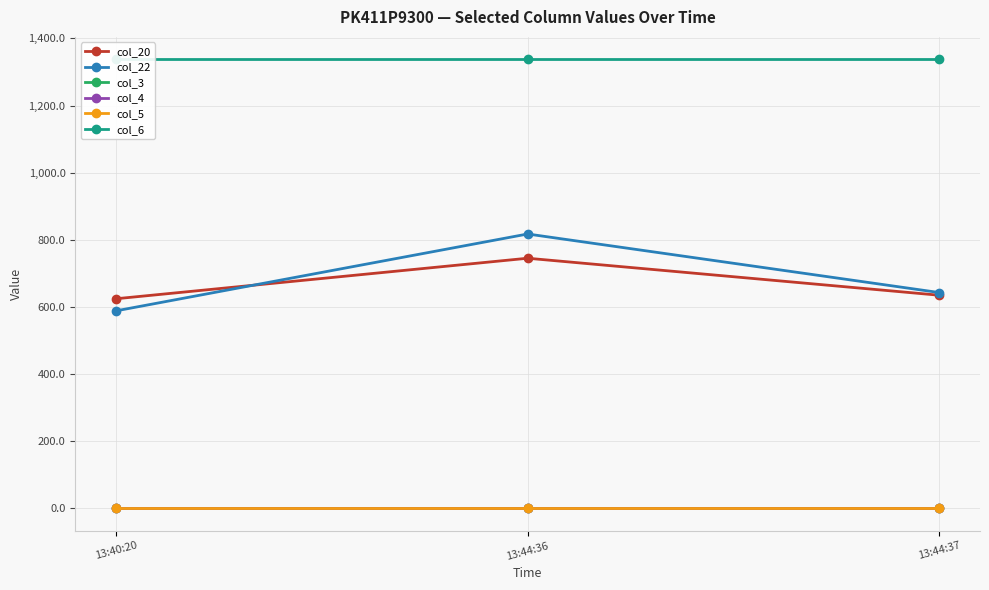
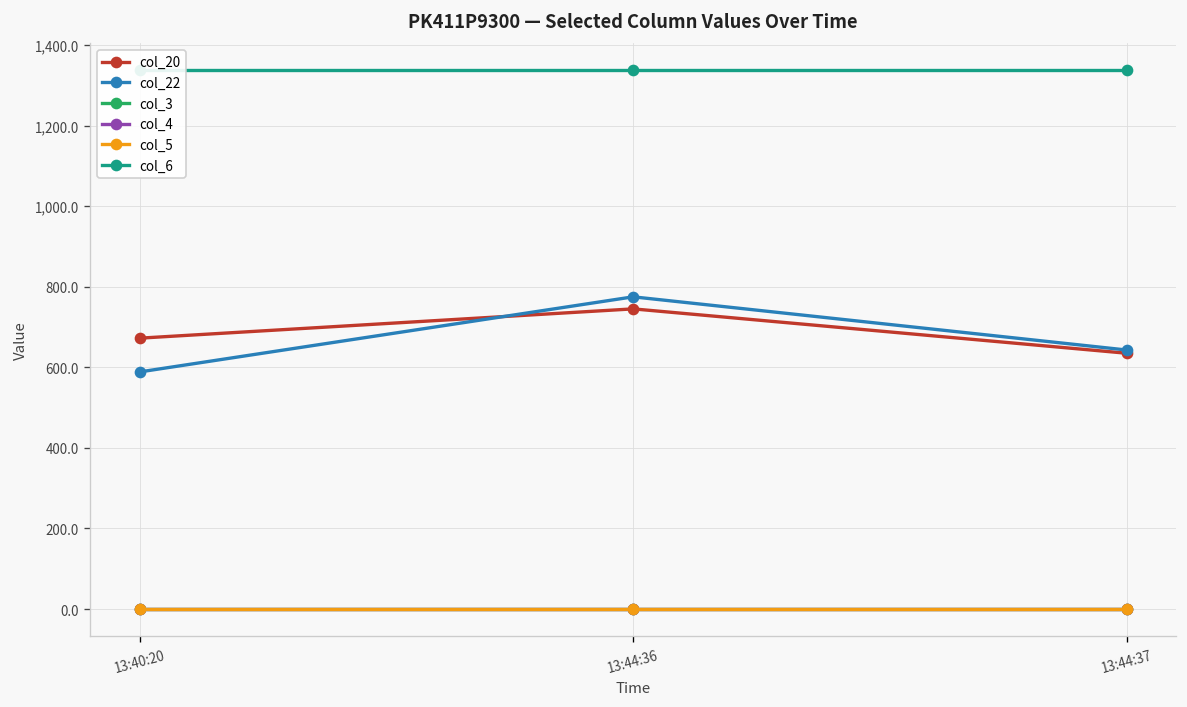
  {
    "col_20": {
-     "13:40:20": "620",
+     "13:40:20": "670",
      "13:44:36": "750",
      "13:44:37": "640"
    },
    "col_22": {
      "13:40:20": "590",
-     "13:44:36": "820",
+     "13:44:36": "780",
      "13:44:37": "640"
    },
    "col_5": {
      "13:40:20": "0",
      "13:44:36": "0",
      "13:44:37": "0"
    },
    "col_6": {
      "13:44:36": "1,340",
      "13:44:37": "1,340"
    }
  }
